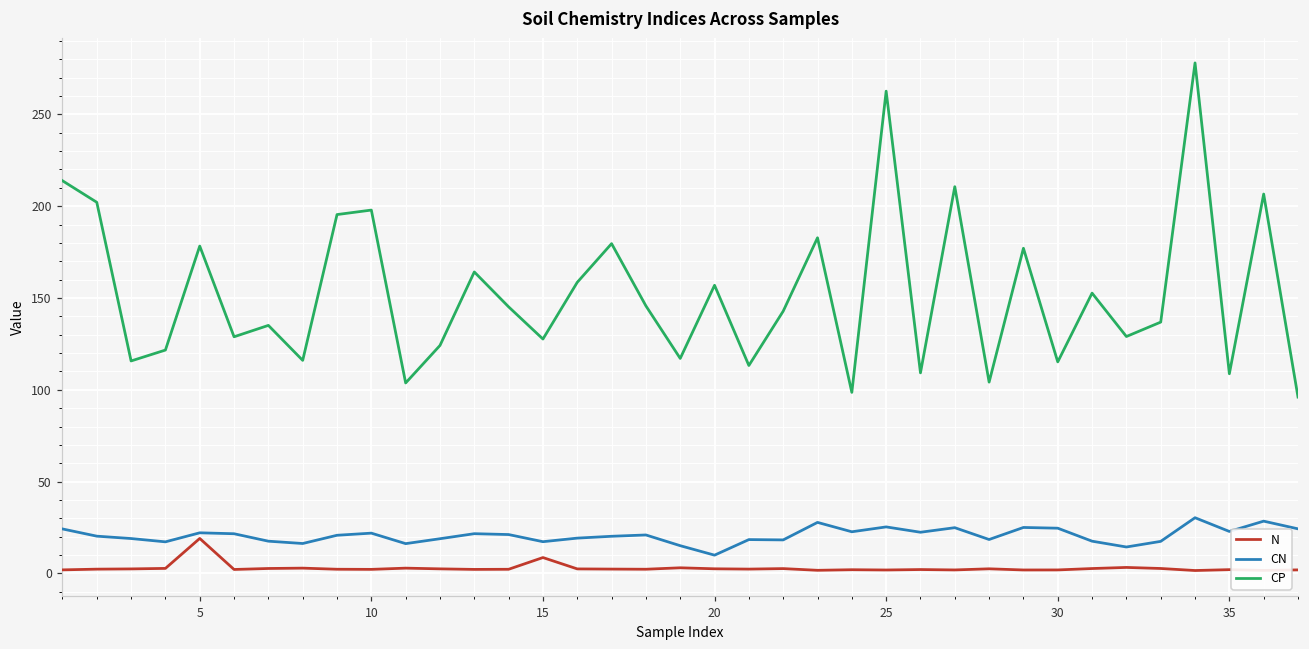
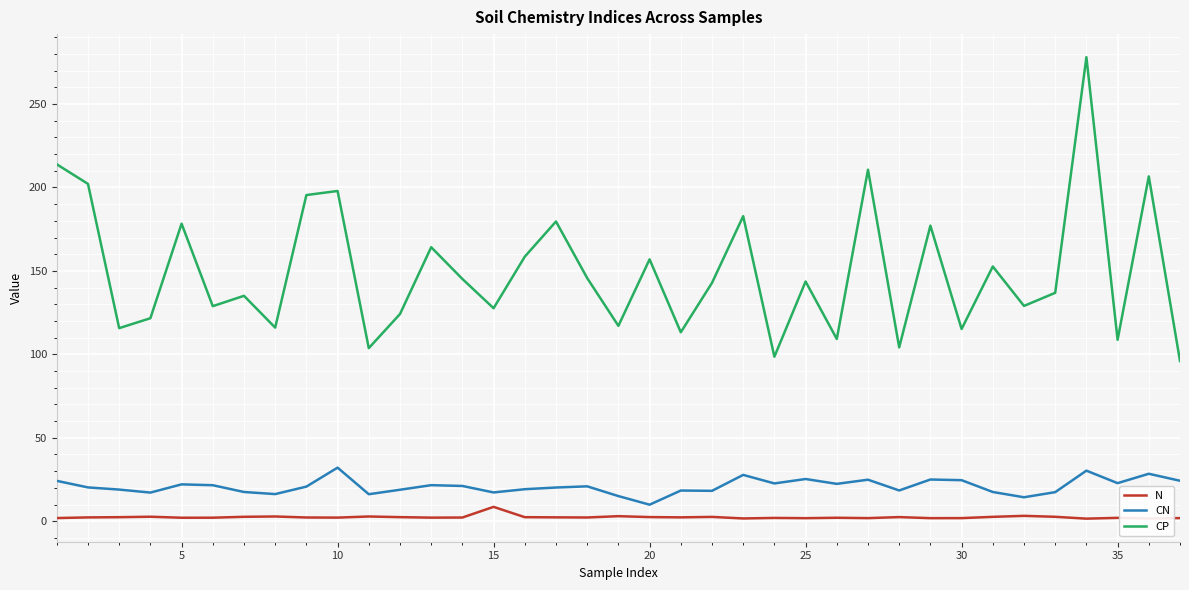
  {
    "N": {
-     "5": 19,
+     "5": 2,
      "10": 2,
      "15": 9,
      "20": 2,
      "25": 2,
      "30": 2,
      "35": 2
    },
    "CN": {
      "5": 22,
-     "10": 22,
+     "10": 32,
      "15": 17,
      "20": 10,
      "25": 25,
      "30": 25,
      "35": 23
    },
    "CP": {
      "5": 178,
      "10": 198,
      "15": 128,
      "20": 157,
-     "25": 263,
+     "25": 144,
      "30": 115,
      "35": 109
    }
  }
